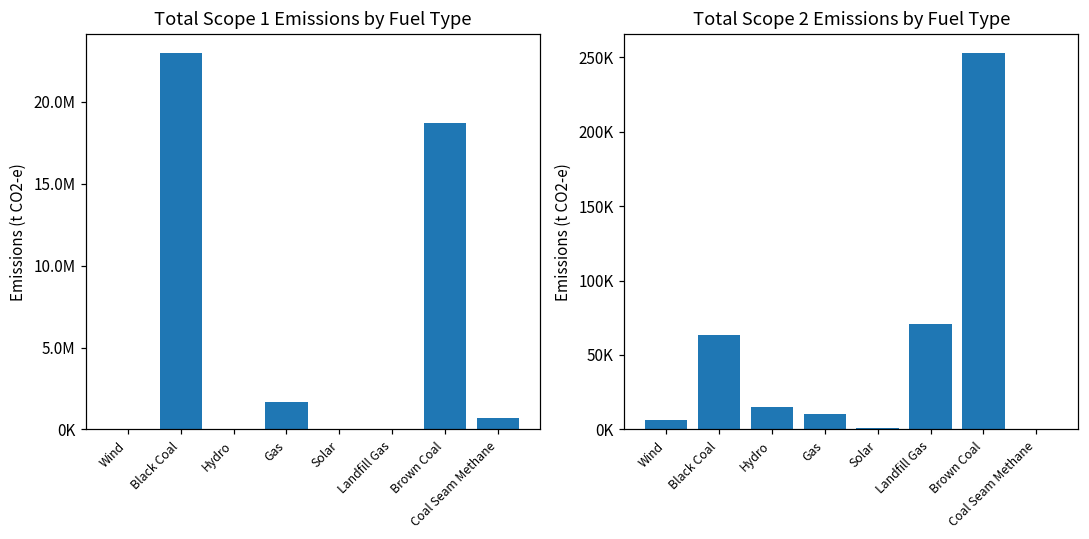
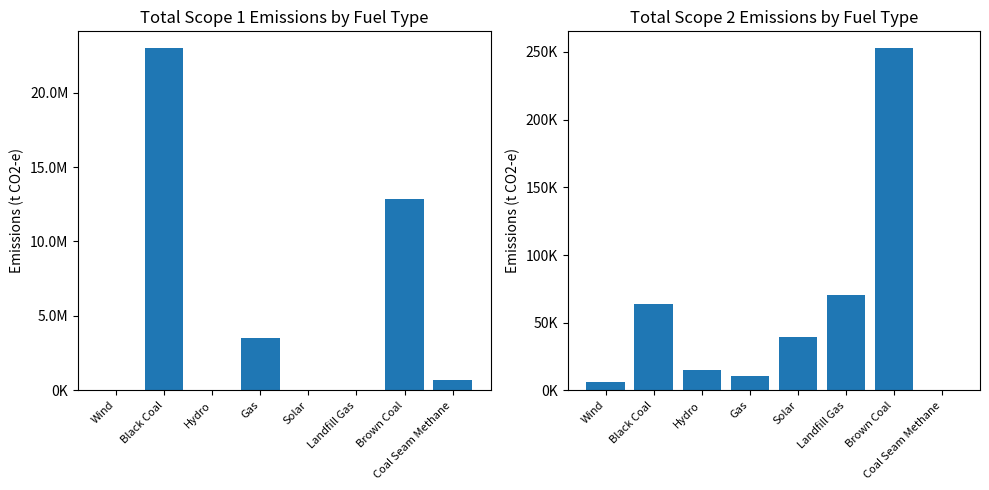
  {
    "Total Scope 1 Emissions by Fuel Type": {
      "Black Coal": 23000000,
-     "Gas": 1700000,
-     "Brown Coal": 18700000,
+     "Gas": 3500000,
+     "Brown Coal": 12800000,
      "Coal Seam Methane": 700000
    },
    "Total Scope 2 Emissions by Fuel Type": {
      "Wind": 6000,
      "Black Coal": 64000,
      "Hydro": 15000,
      "Gas": 11000,
-     "Solar": 1000,
+     "Solar": 40000,
      "Landfill Gas": 71000,
      "Brown Coal": 253000
    }
  }
